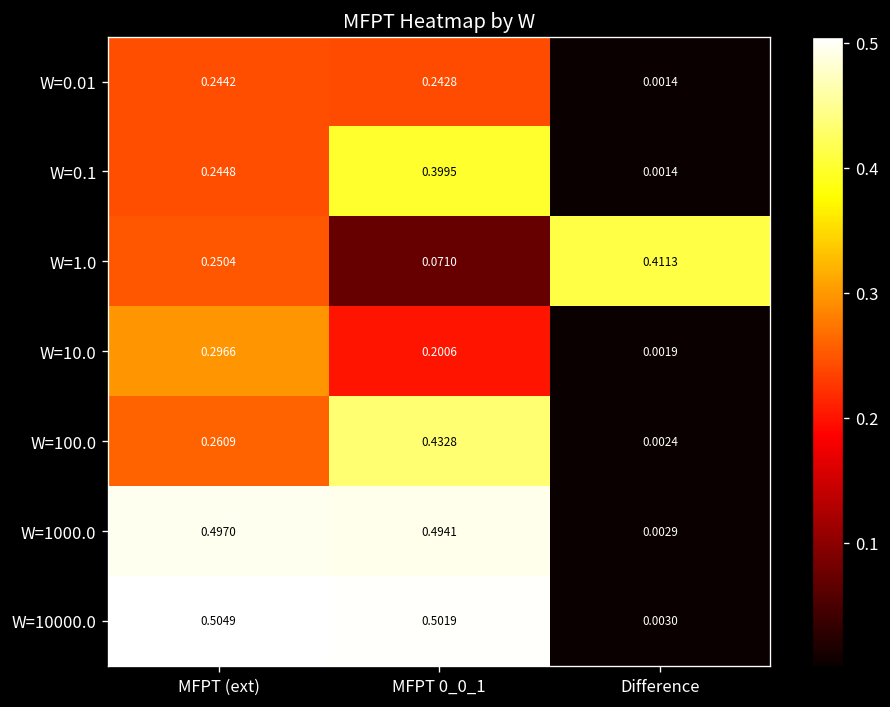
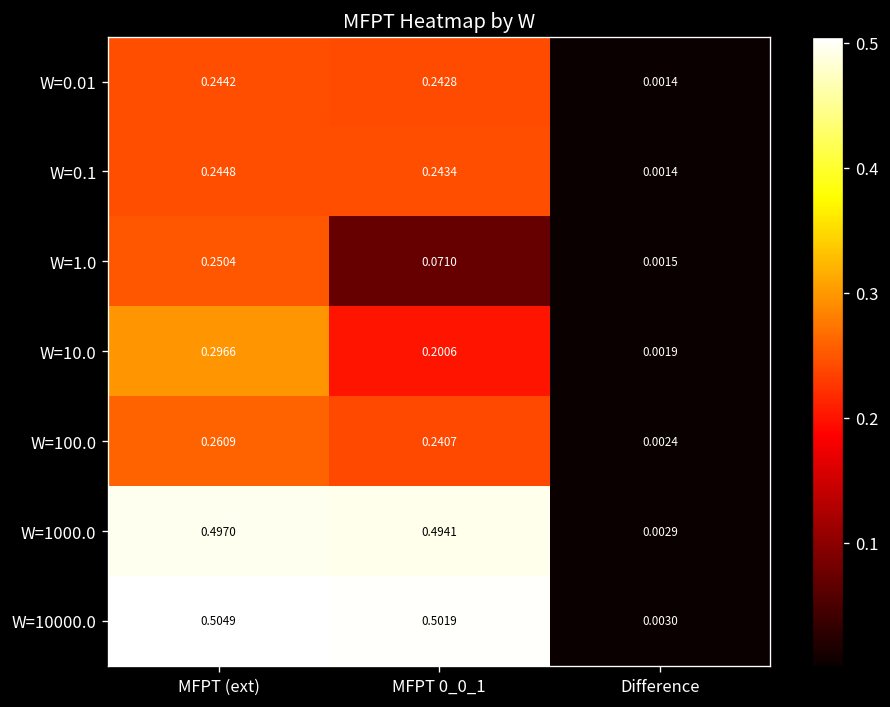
  {
    "W=0.01": {
      "MFPT (ext)": 0.2442,
      "MFPT 0_0_1": 0.2428,
      "Difference": 0.0014
    },
    "W=0.1": {
      "MFPT (ext)": 0.2448,
-     "MFPT 0_0_1": 0.3995,
+     "MFPT 0_0_1": 0.2434,
      "Difference": 0.0014
    },
    "W=1.0": {
      "MFPT (ext)": 0.2504,
      "MFPT 0_0_1": 0.0710,
-     "Difference": 0.4113
+     "Difference": 0.0015
    },
    "W=10.0": {
      "MFPT (ext)": 0.2966,
      "MFPT 0_0_1": 0.2006,
      "Difference": 0.0019
    },
    "W=100.0": {
      "MFPT (ext)": 0.2609,
-     "MFPT 0_0_1": 0.4328,
+     "MFPT 0_0_1": 0.2407,
      "Difference": 0.0024
    },
    "W=1000.0": {
      "MFPT (ext)": 0.4970,
      "MFPT 0_0_1": 0.4941,
      "Difference": 0.0029
    },
    "W=10000.0": {
      "MFPT (ext)": 0.5049,
      "MFPT 0_0_1": 0.5019,
      "Difference": 0.0030
    }
  }
